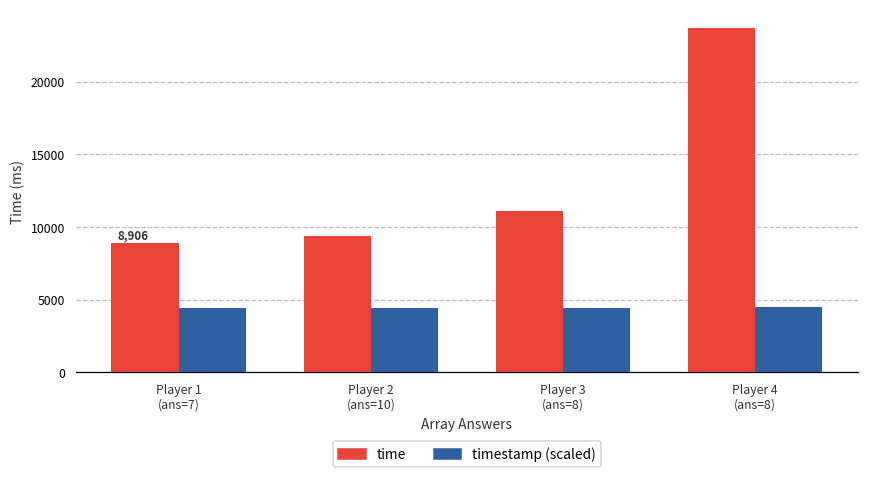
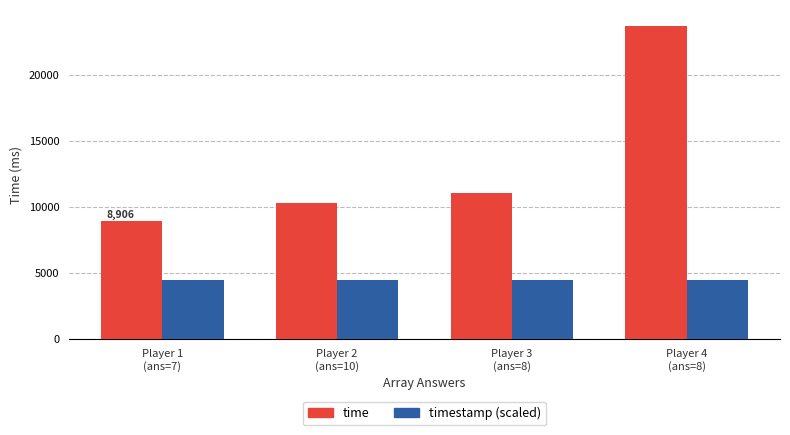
  {
    "time": {
-     "Player 2 (ans=10)": 9400,
+     "Player 2 (ans=10)": 10300,
      "Player 3 (ans=8)": 11100,
      "Player 4 (ans=8)": 23700
    },
    "timestamp (scaled)": {
      "Player 1 (ans=7)": 4500,
      "Player 2 (ans=10)": 4500,
      "Player 3 (ans=8)": 4500,
      "Player 4 (ans=8)": 4500
    }
  }
